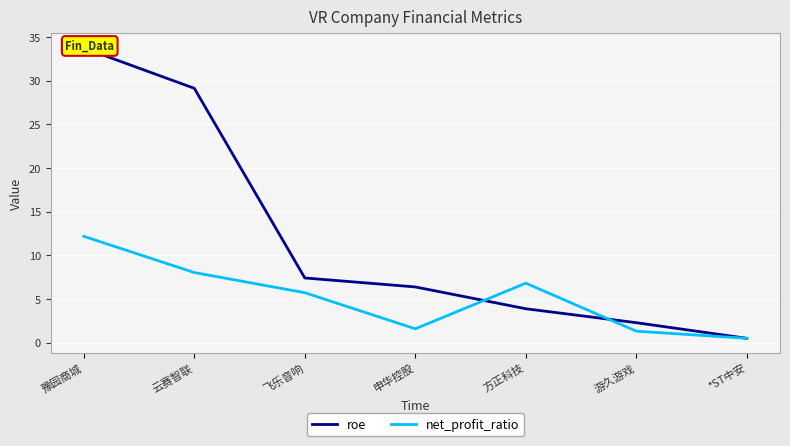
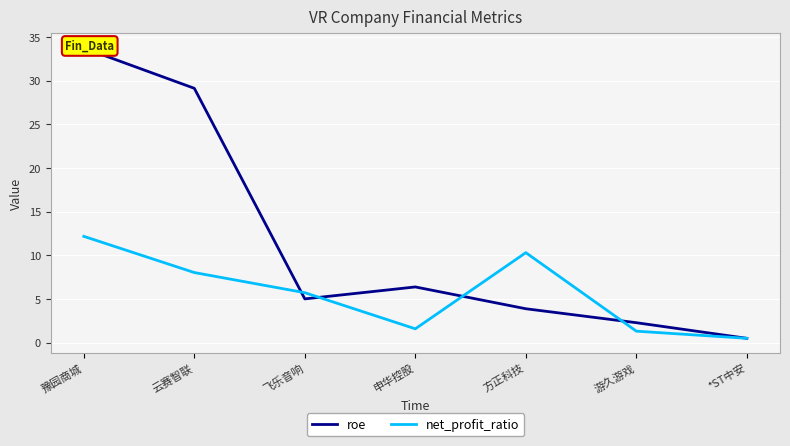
  {
    "roe": {
      "云赛智联": 29,
-     "飞乐音响": 7,
+     "飞乐音响": 5,
      "申华控股": 6,
      "方正科技": 4,
      "游久游戏": 2
    },
    "net_profit_ratio": {
      "豫园商城": 12,
      "云赛智联": 8,
      "飞乐音响": 6,
      "申华控股": 2,
-     "方正科技": 7,
+     "方正科技": 10,
      "游久游戏": 1
    }
  }
